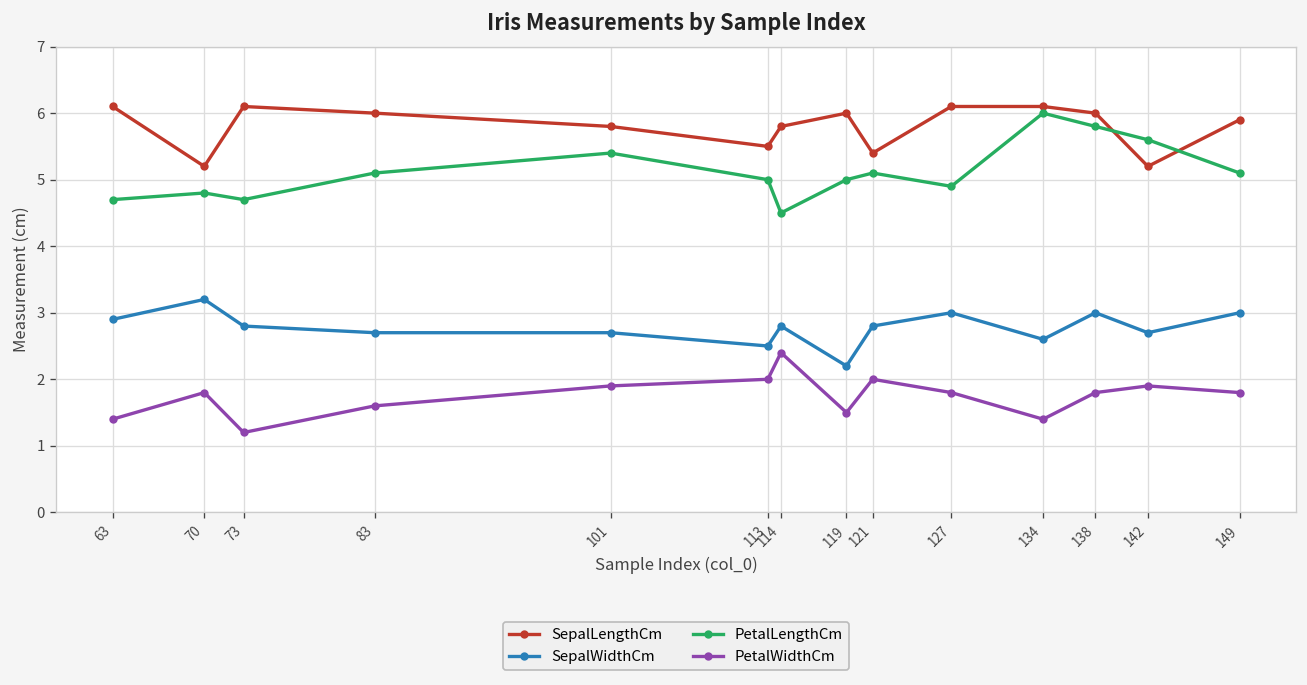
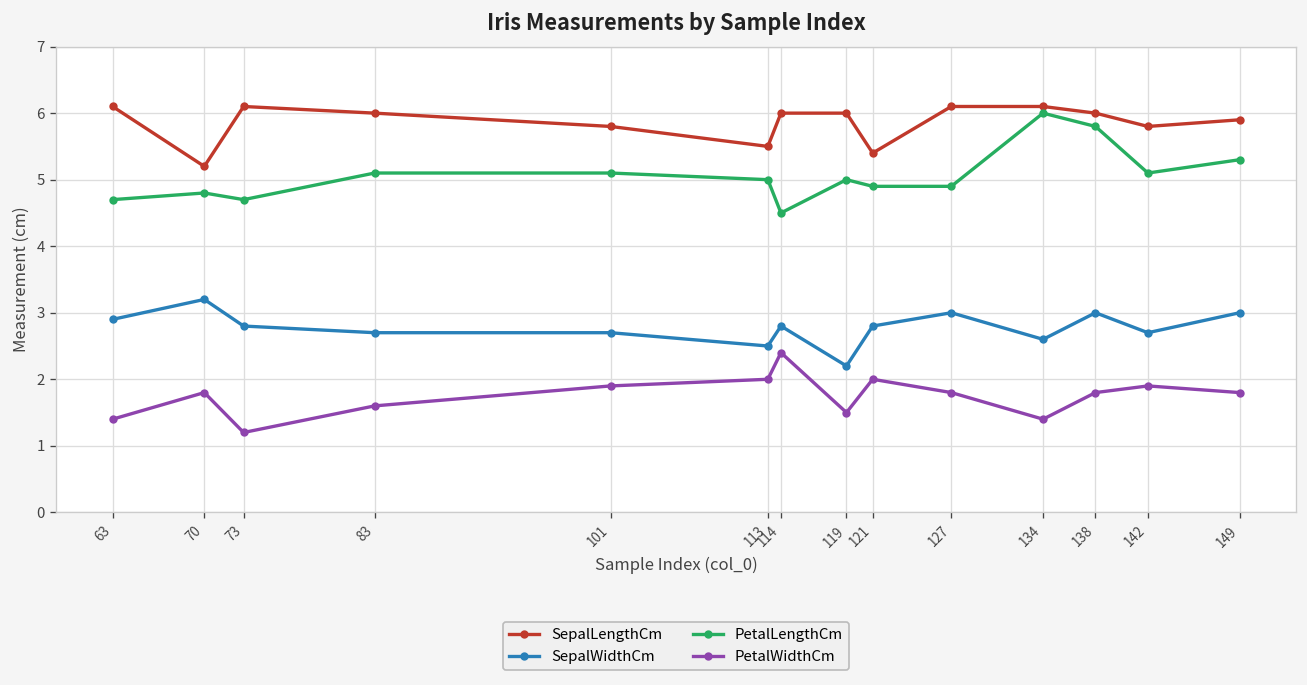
  {
    "SepalLengthCm": {
      "63": 6.1,
      "70": 5.2,
      "73": 6.1,
      "83": 6.0,
      "101": 5.8,
      "113": 5.5,
-     "114": 5.8,
+     "114": 6.0,
      "119": 6.0,
      "121": 5.4,
      "127": 6.1,
      "134": 6.1,
      "138": 6.0,
-     "142": 5.2,
+     "142": 5.8,
      "149": 5.9
    },
    "SepalWidthCm": {
      "63": 2.9,
      "70": 3.2,
      "73": 2.8,
      "83": 2.7,
      "101": 2.7,
      "113": 2.5,
      "114": 2.8,
      "119": 2.2,
      "121": 2.8,
      "127": 3.0,
      "134": 2.6,
      "138": 3.0,
      "142": 2.7,
      "149": 3.0
    },
    "PetalLengthCm": {
      "63": 4.7,
      "70": 4.8,
      "73": 4.7,
      "83": 5.1,
-     "101": 5.4,
+     "101": 5.1,
      "113": 5.0,
      "114": 4.5,
      "119": 5.0,
-     "121": 5.1,
+     "121": 4.9,
      "127": 4.9,
      "134": 6.0,
      "138": 5.8,
-     "142": 5.6,
-     "149": 5.1
+     "142": 5.1,
+     "149": 5.3
    },
    "PetalWidthCm": {
      "63": 1.4,
      "70": 1.8,
      "73": 1.2,
      "83": 1.6,
      "101": 1.9,
      "113": 2.0,
      "114": 2.4,
      "119": 1.5,
      "121": 2.0,
      "127": 1.8,
      "134": 1.4,
      "138": 1.8,
      "142": 1.9,
      "149": 1.8
    }
  }
